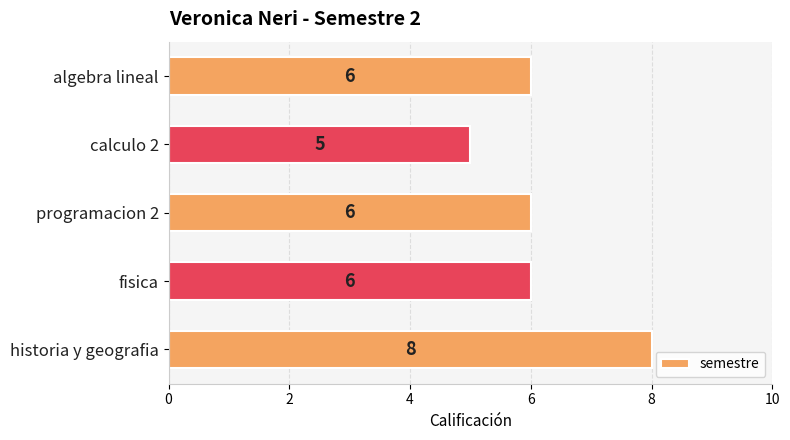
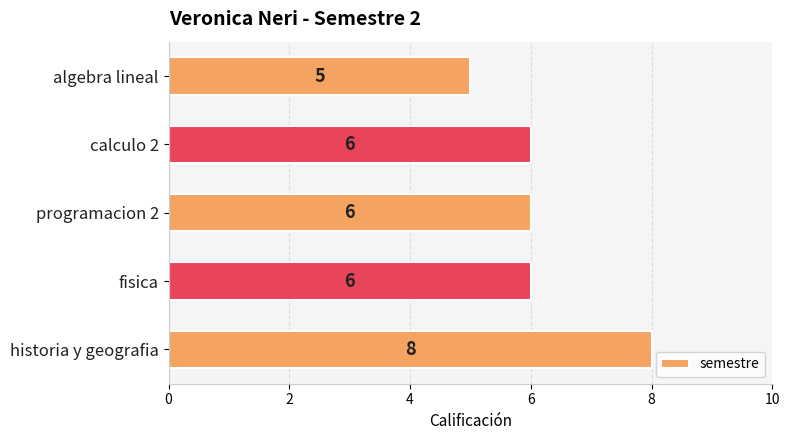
  {
-   "algebra lineal": 6,
-   "calculo 2": 5,
+   "algebra lineal": 5,
+   "calculo 2": 6,
    "programacion 2": 6,
    "fisica": 6,
    "historia y geografia": 8
  }
